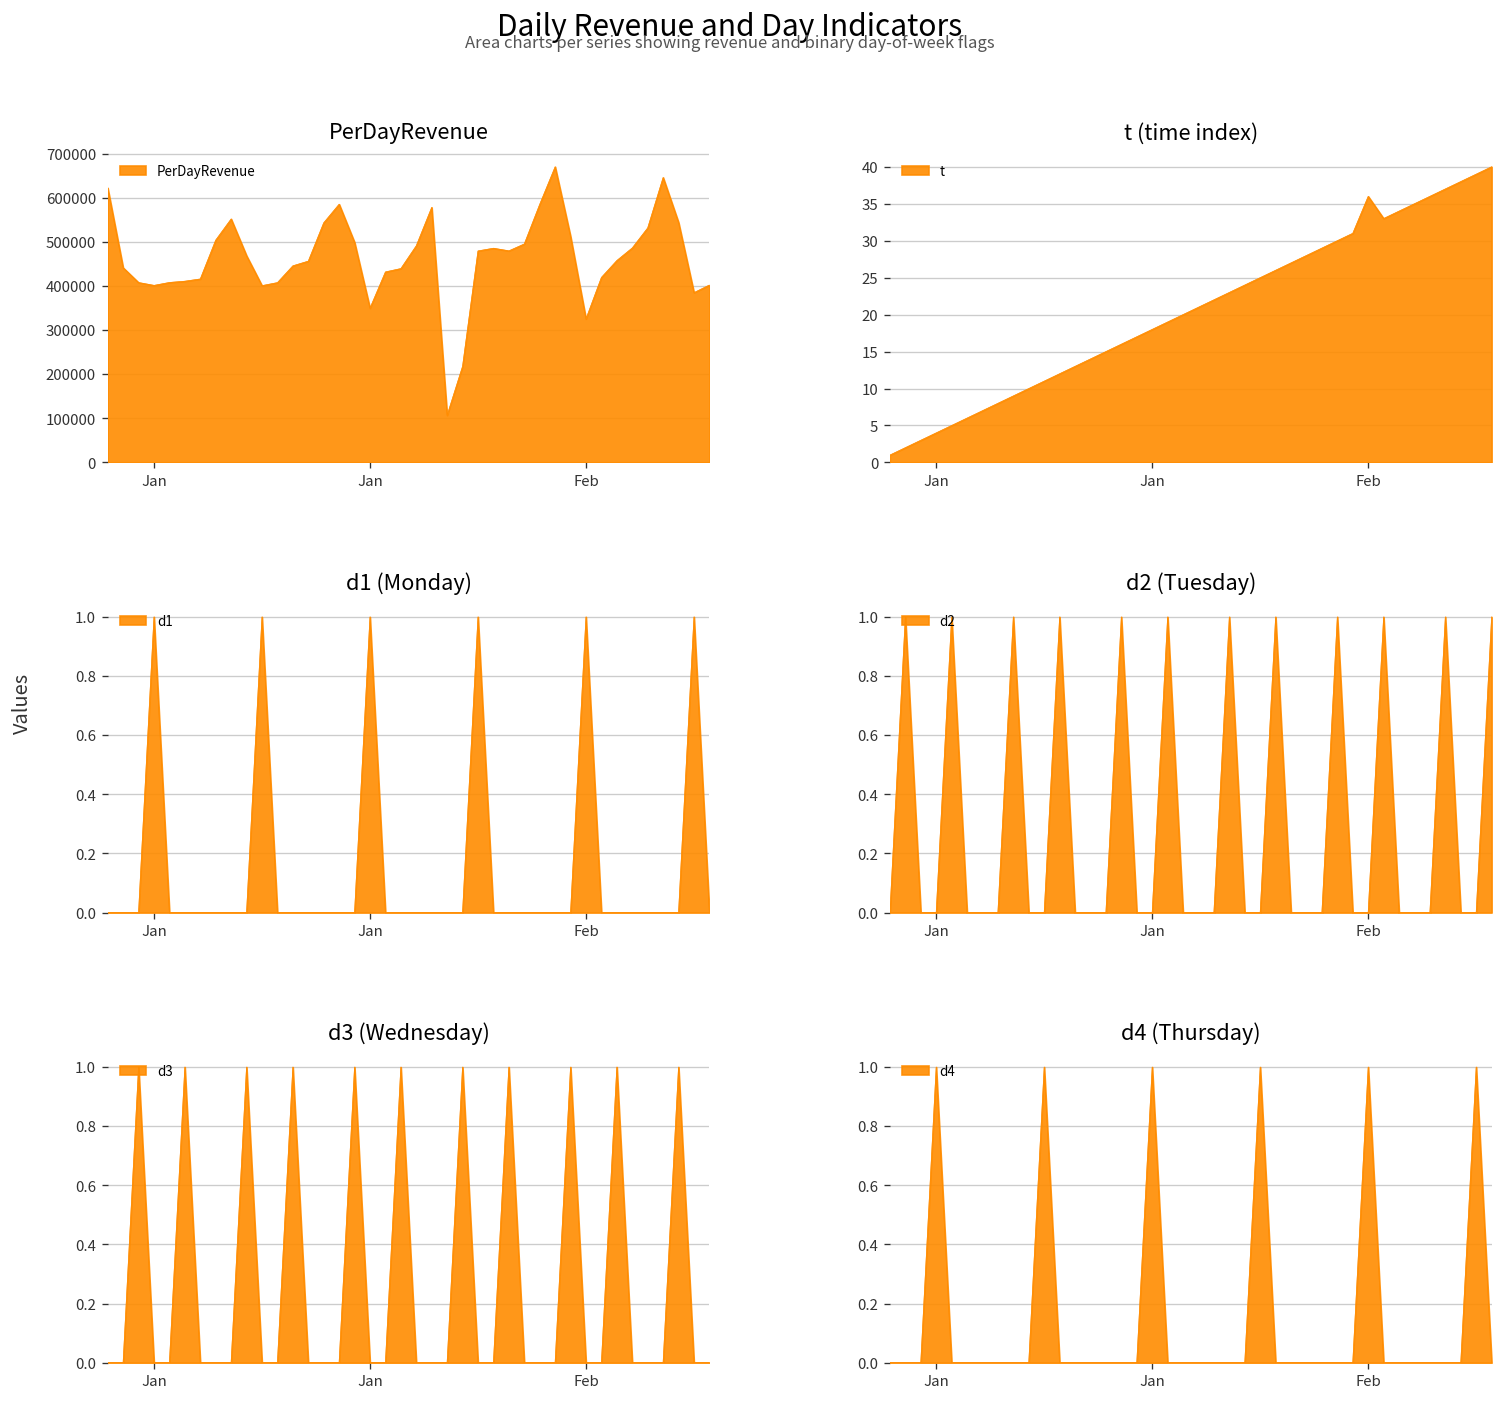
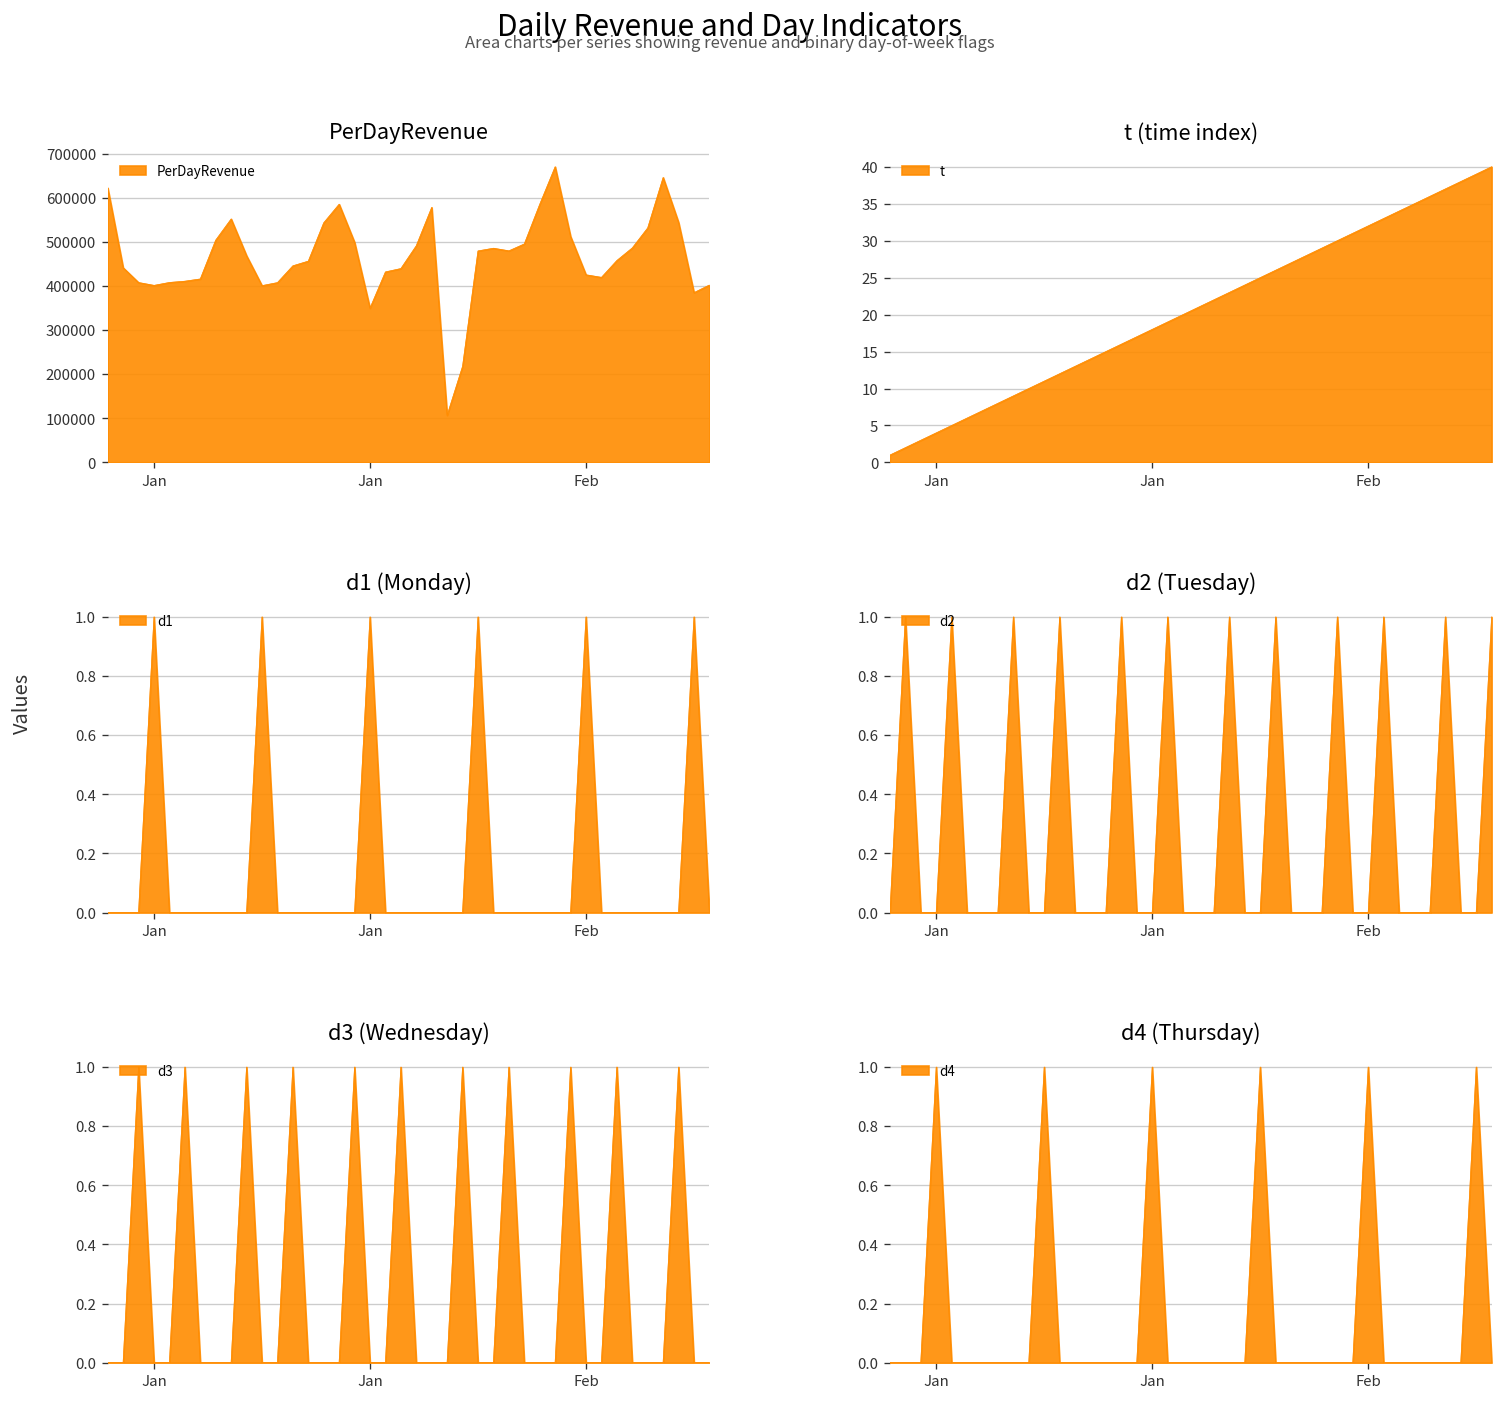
  {
    "PerDayRevenue": {
-     "Feb": 330000
+     "Feb": 430000
    },
    "t (time index)": {
-     "Feb": 36
+     "Feb": 32
    },
    "d1 (Monday)": {
      "Feb": 1.00
    },
    "d2 (Tuesday)": {
      "Feb": 0.00
    },
    "d3 (Wednesday)": {
      "Feb": 0.00
    },
    "d4 (Thursday)": {
      "Feb": 1.00
    }
  }
